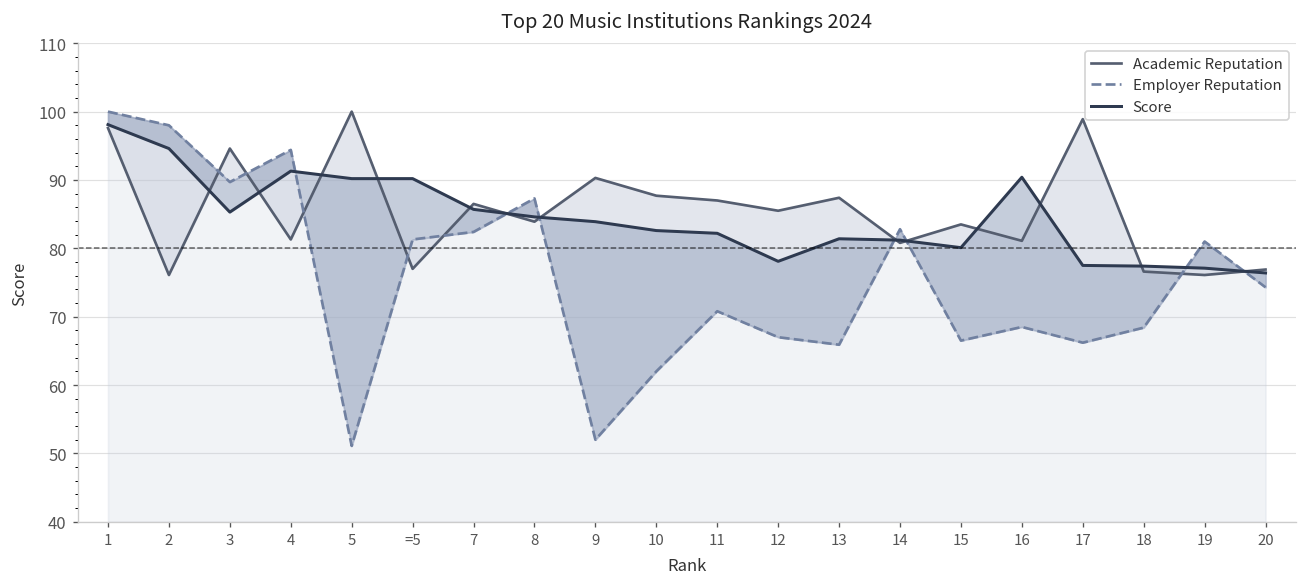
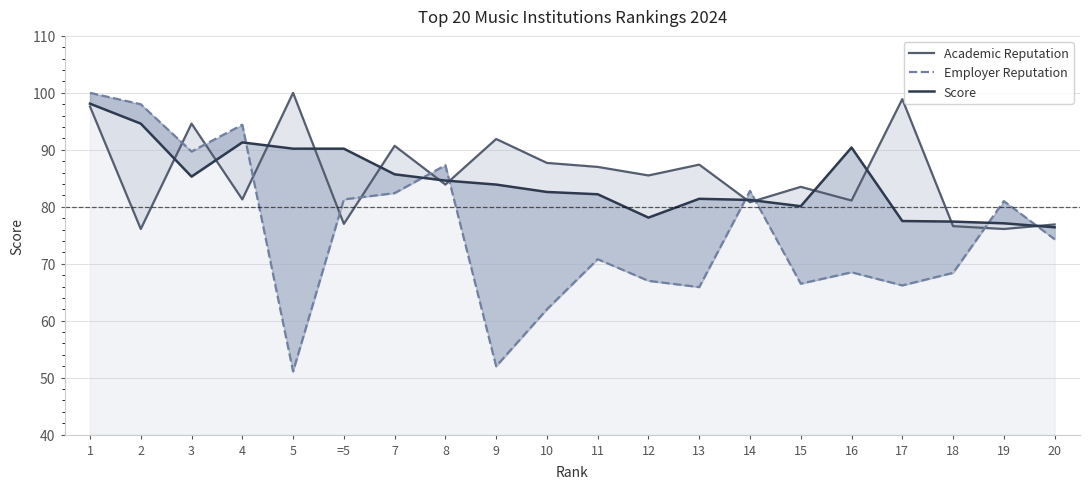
  {
    "Academic Reputation": {
      "1": 98,
      "2": 76,
      "4": 81,
      "=5": 77,
-     "7": 87,
+     "7": 91,
      "8": 84,
-     "9": 90,
+     "9": 92,
      "19": 76
    },
    "Score": {
      "1": 98,
      "2": 95,
      "3": 85,
      "4": 91,
      "8": 85,
      "19": 77
    }
  }
